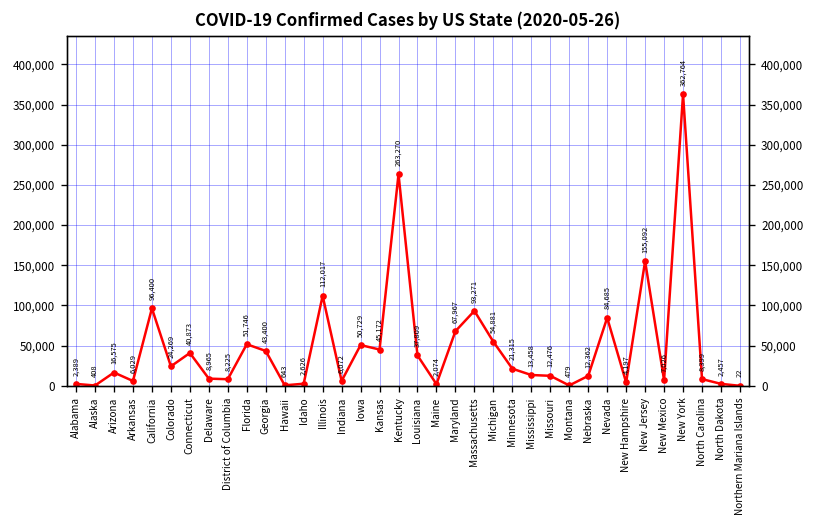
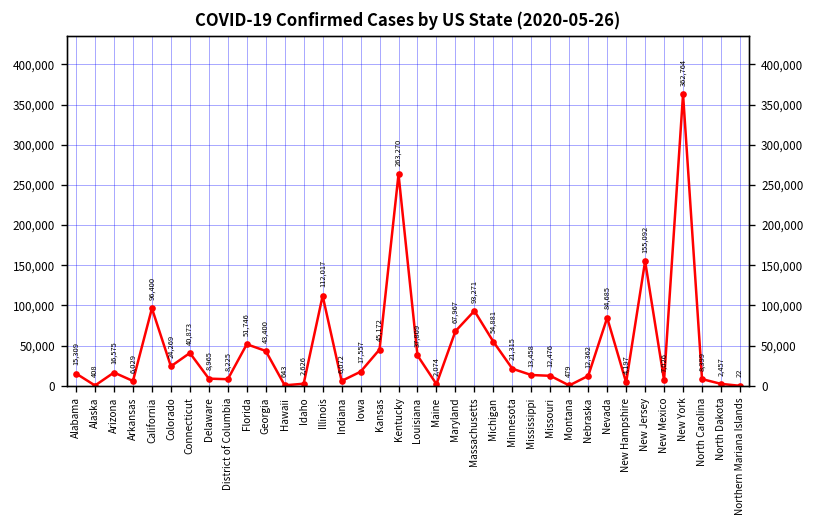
  {
-   "Alabama": "2,389",
+   "Alabama": "15,309",
    "Alaska": "408",
    "Arizona": "16,575",
    "Arkansas": "6,029",
    "California": "96,400",
    "Colorado": "24,269",
    "Connecticut": "40,873",
    "Delaware": "8,965",
    "District of Columbia": "8,225",
    "Florida": "51,746",
    "Georgia": "43,400",
    "Hawaii": "643",
    "Idaho": "2,626",
    "Illinois": "112,017",
    "Indiana": "6,072",
-   "Iowa": "50,729",
+   "Iowa": "17,557",
    "Kansas": "45,172",
    "Kentucky": "263,270",
    "Louisiana": "37,809",
    "Maine": "2,074",
    "Maryland": "67,967",
    "Massachusetts": "93,271",
    "Michigan": "54,881",
    "Minnesota": "21,315",
    "Mississippi": "13,458",
    "Missouri": "12,476",
    "Montana": "479",
    "Nebraska": "12,362",
    "Nevada": "84,685",
    "New Hampshire": "4,197",
    "New Jersey": "155,092",
    "New Mexico": "7,026",
    "New York": "362,764",
    "North Carolina": "8,399",
    "North Dakota": "2,457",
    "Northern Mariana Islands": "22"
  }
